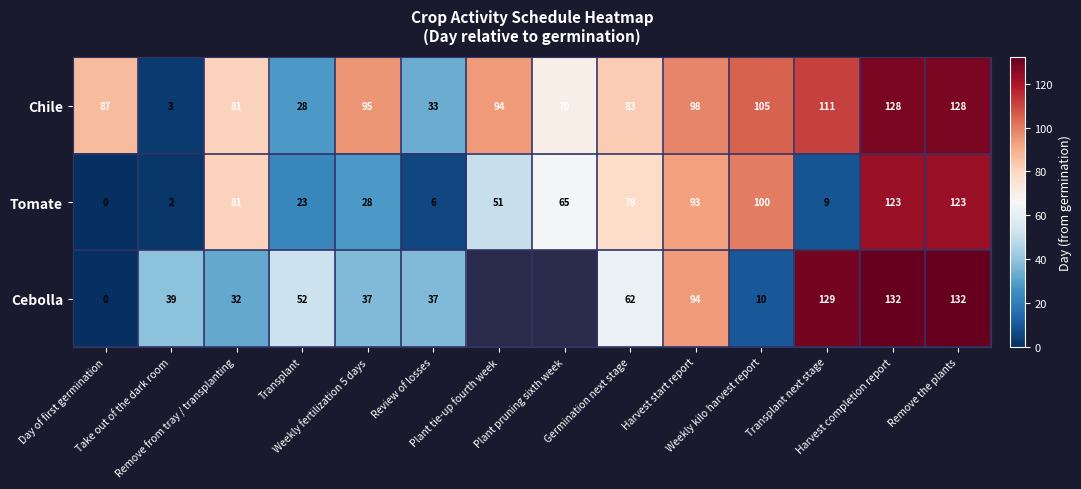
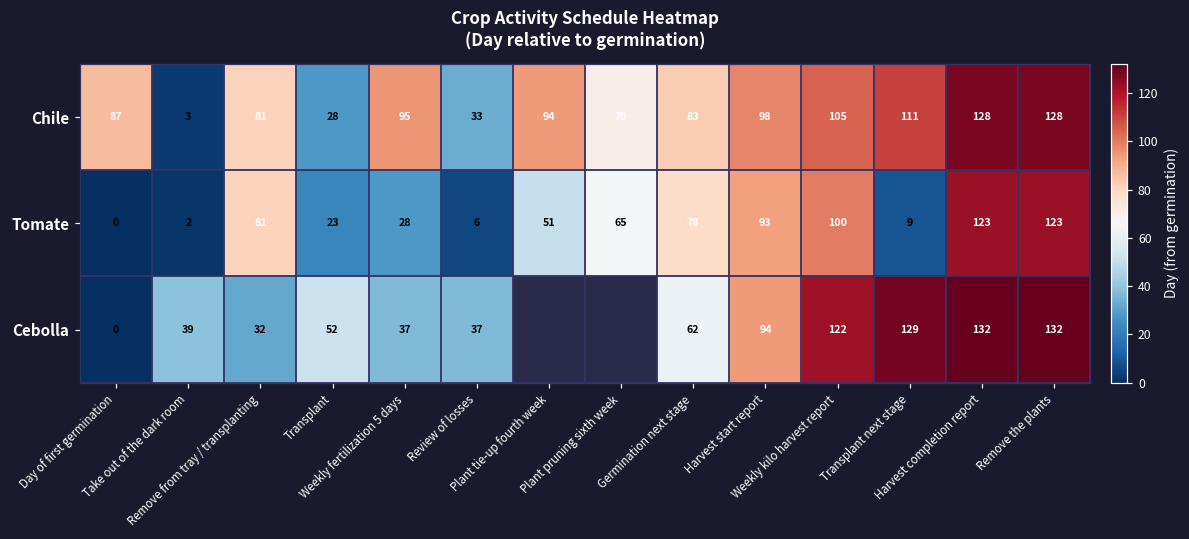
  {
    "Chile": {
      "Day of first germination": 87,
      "Take out of the dark room": 3,
      "Remove from tray / transplanting": 81,
      "Transplant": 28,
      "Weekly fertilization 5 days": 95,
      "Review of losses": 33,
      "Plant tie-up fourth week": 94,
      "Germination next stage": 83,
      "Harvest start report": 98,
      "Weekly kilo harvest report": 105,
      "Transplant next stage": 111,
      "Harvest completion report": 128,
      "Remove the plants": 128
    },
    "Tomate": {
      "Day of first germination": 0,
      "Take out of the dark room": 2,
      "Remove from tray / transplanting": 81,
      "Transplant": 23,
      "Weekly fertilization 5 days": 28,
      "Review of losses": 6,
      "Plant tie-up fourth week": 51,
      "Plant pruning sixth week": 65,
      "Germination next stage": 78,
      "Harvest start report": 93,
      "Weekly kilo harvest report": 100,
      "Transplant next stage": 9,
      "Harvest completion report": 123,
      "Remove the plants": 123
    },
    "Cebolla": {
      "Day of first germination": 0,
      "Take out of the dark room": 39,
      "Remove from tray / transplanting": 32,
      "Transplant": 52,
      "Weekly fertilization 5 days": 37,
      "Review of losses": 37,
      "Germination next stage": 62,
      "Harvest start report": 94,
-     "Weekly kilo harvest report": 10,
+     "Weekly kilo harvest report": 122,
      "Transplant next stage": 129,
      "Harvest completion report": 132,
      "Remove the plants": 132
    }
  }
